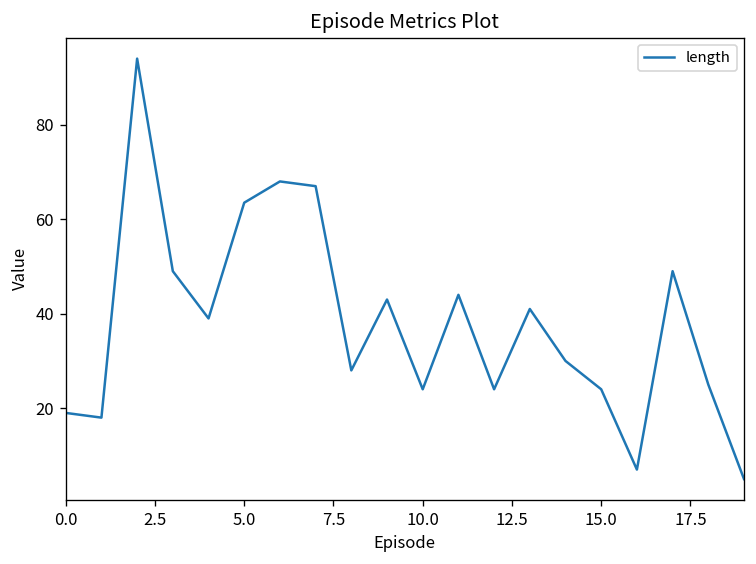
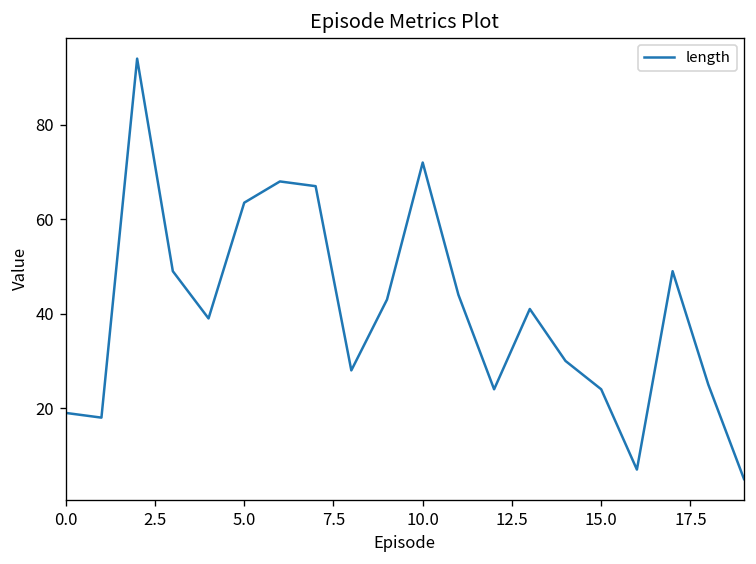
  {
    "0.0": 19,
    "5.0": 64,
-   "10.0": 24,
+   "10.0": 72,
    "15.0": 24
  }
